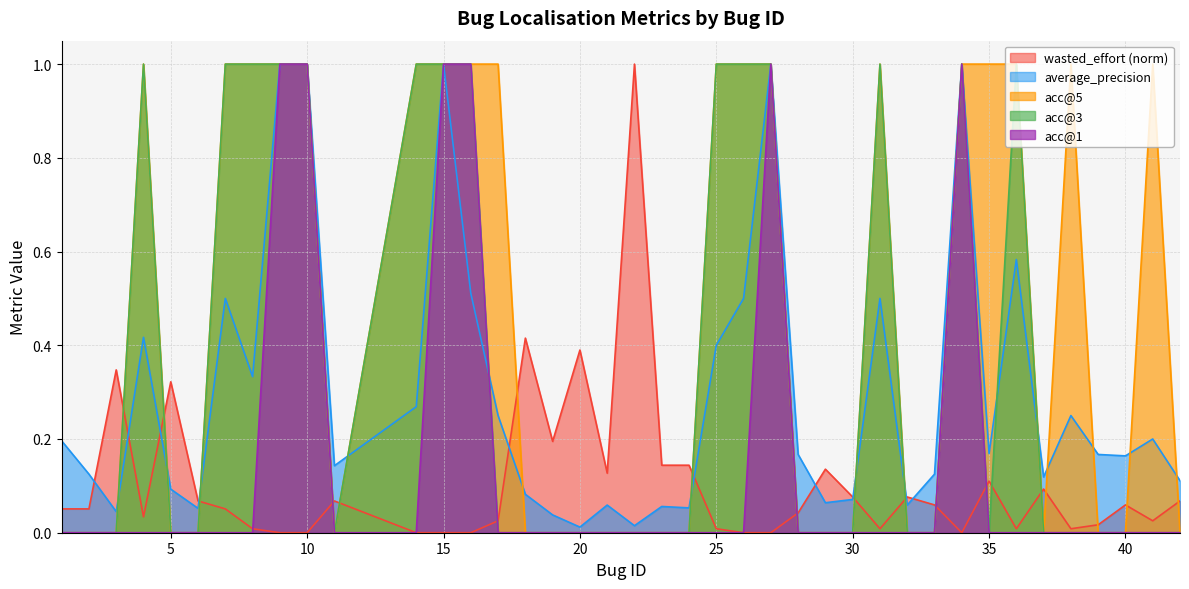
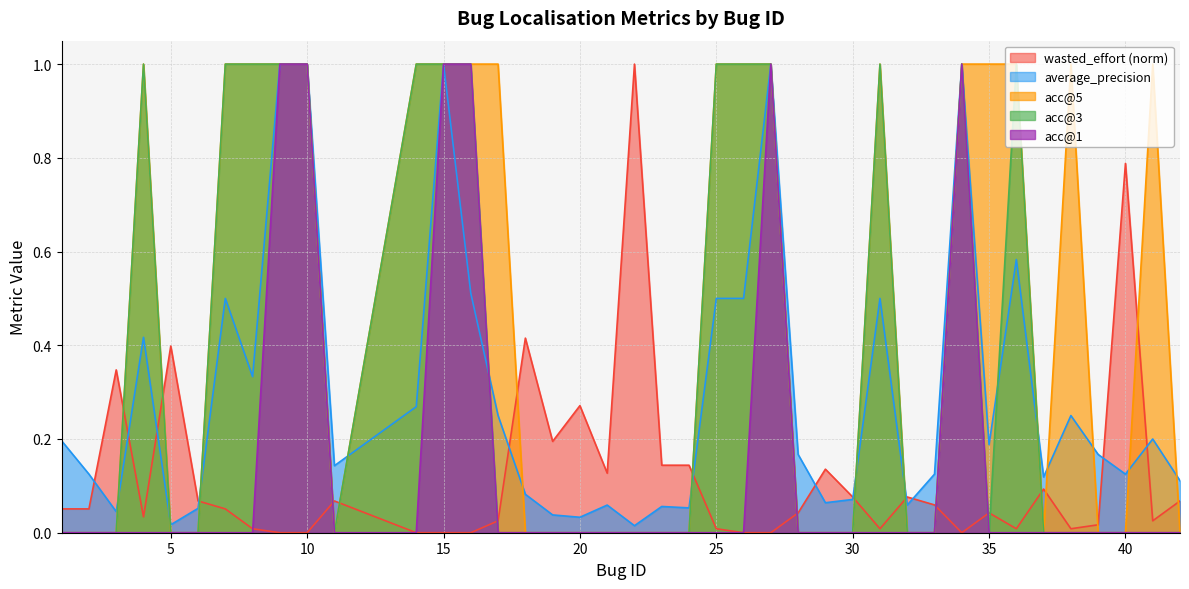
  {
    "wasted_effort (norm)": {
-     "5": 0.32,
+     "5": 0.40,
      "10": 0.00,
      "15": 0.00,
-     "20": 0.39,
+     "20": 0.27,
      "25": 0.01,
-     "35": 0.11,
-     "40": 0.06
+     "35": 0.04,
+     "40": 0.79
    },
    "average_precision": {
-     "5": 0.09,
-     "20": 0.01,
-     "25": 0.4,
-     "35": 0.17,
-     "40": 0.16
+     "5": 0.02,
+     "20": 0.03,
+     "25": 0.5,
+     "35": 0.19,
+     "40": 0.13
    },
    "acc@5": {
      "35": 1.00
    },
    "acc@1": {
      "25": 0.00
    }
  }
